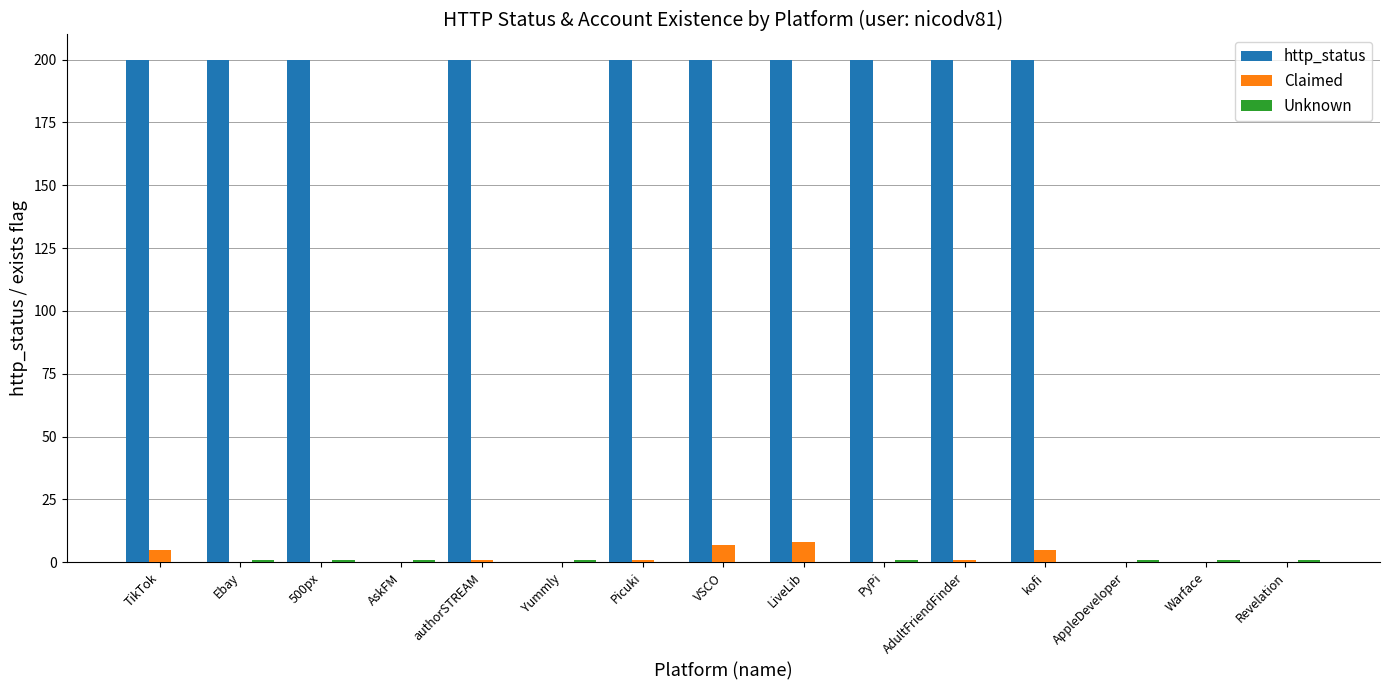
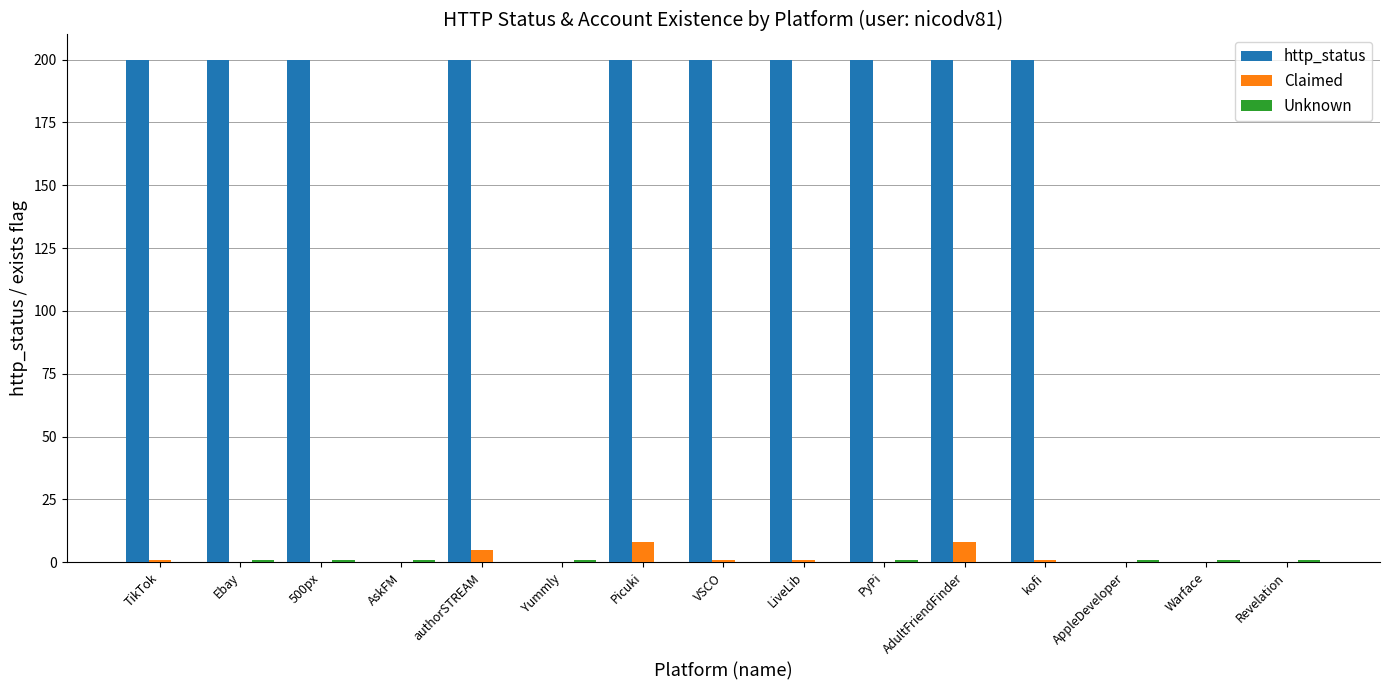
  {
    "http_status": {
      "TikTok": 200,
      "Ebay": 200,
      "500px": 200,
      "AskFM": 0,
      "authorSTREAM": 200,
      "Yummly": 0,
      "Picuki": 200,
      "VSCO": 200,
      "LiveLib": 200,
      "PyPi": 200,
      "AdultFriendFinder": 200,
      "kofi": 200,
      "AppleDeveloper": 0,
      "Warface": 0,
      "Revelation": 0
    },
    "Claimed": {
-     "TikTok": 5,
+     "TikTok": 1,
      "Ebay": 0,
      "500px": 0,
      "AskFM": 0,
-     "authorSTREAM": 1,
+     "authorSTREAM": 5,
      "Yummly": 0,
-     "Picuki": 1,
-     "VSCO": 7,
-     "LiveLib": 8,
+     "Picuki": 8,
+     "VSCO": 1,
+     "LiveLib": 1,
      "PyPi": 0,
-     "AdultFriendFinder": 1,
-     "kofi": 5,
+     "AdultFriendFinder": 8,
+     "kofi": 1,
      "AppleDeveloper": 0,
      "Warface": 0,
      "Revelation": 0
    },
    "Unknown": {
      "TikTok": 0,
      "Ebay": 1,
      "500px": 1,
      "AskFM": 1,
      "authorSTREAM": 0,
      "Yummly": 1,
      "Picuki": 0,
      "VSCO": 0,
      "LiveLib": 0,
      "PyPi": 1,
      "AdultFriendFinder": 0,
      "kofi": 0,
      "AppleDeveloper": 1,
      "Warface": 1,
      "Revelation": 1
    }
  }
